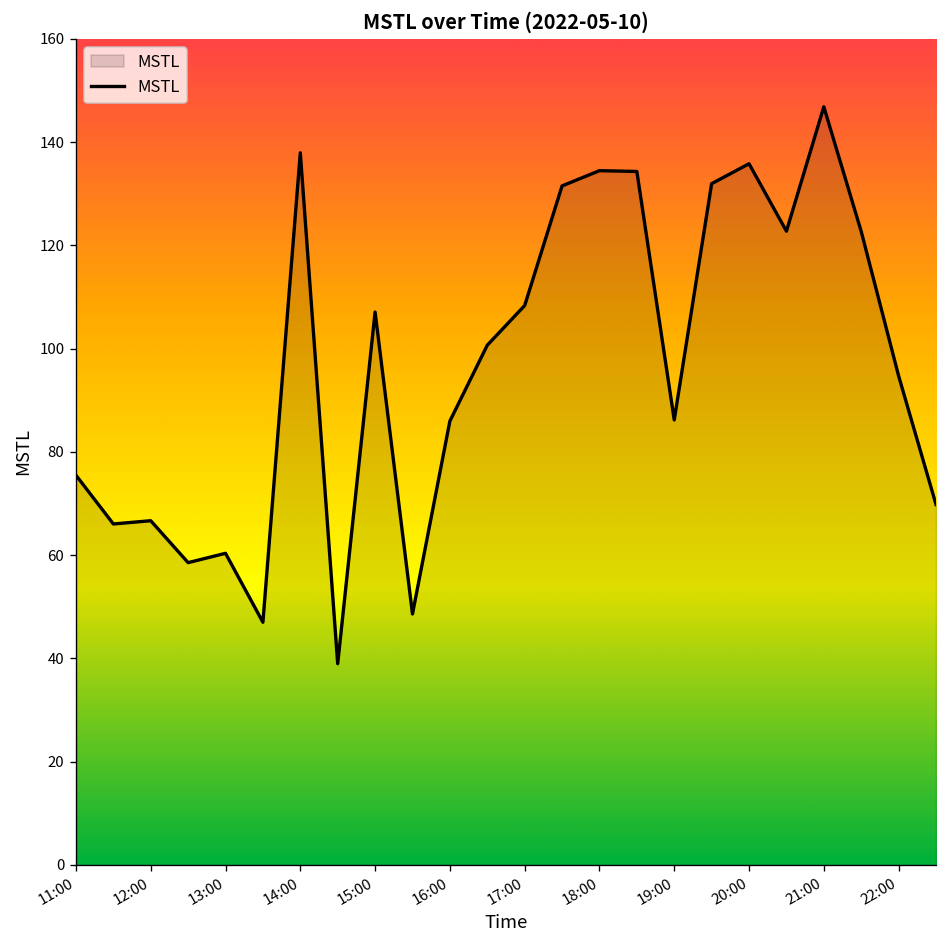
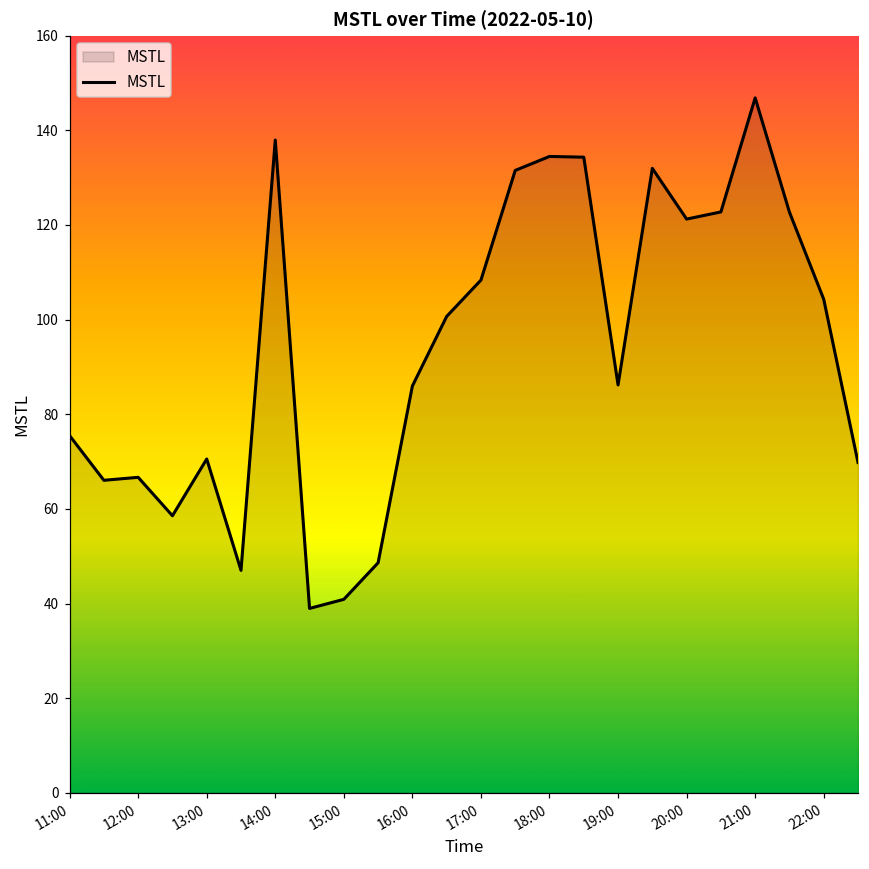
  {
    "11:00": 75,
    "12:00": 67,
-   "13:00": 60,
+   "13:00": 71,
    "14:00": 138,
-   "15:00": 107,
+   "15:00": 41,
    "16:00": 86,
    "17:00": 108,
    "18:00": 134,
    "19:00": 86,
-   "20:00": 136,
+   "20:00": 121,
    "21:00": 147,
-   "22:00": 95
+   "22:00": 104
  }
